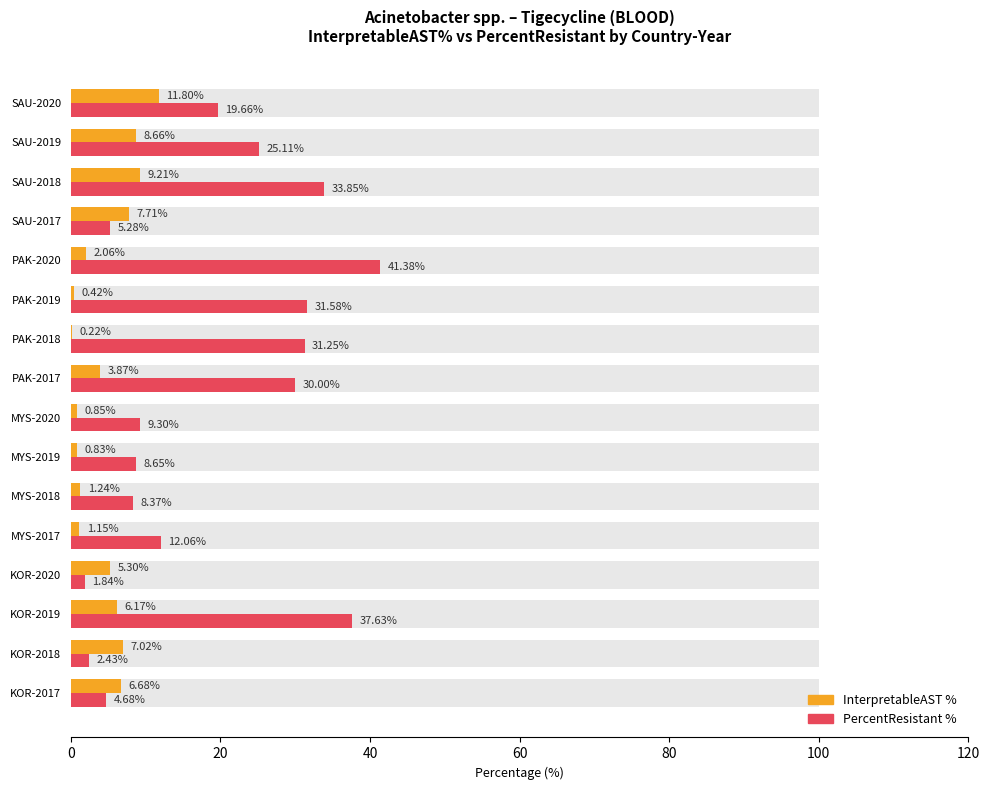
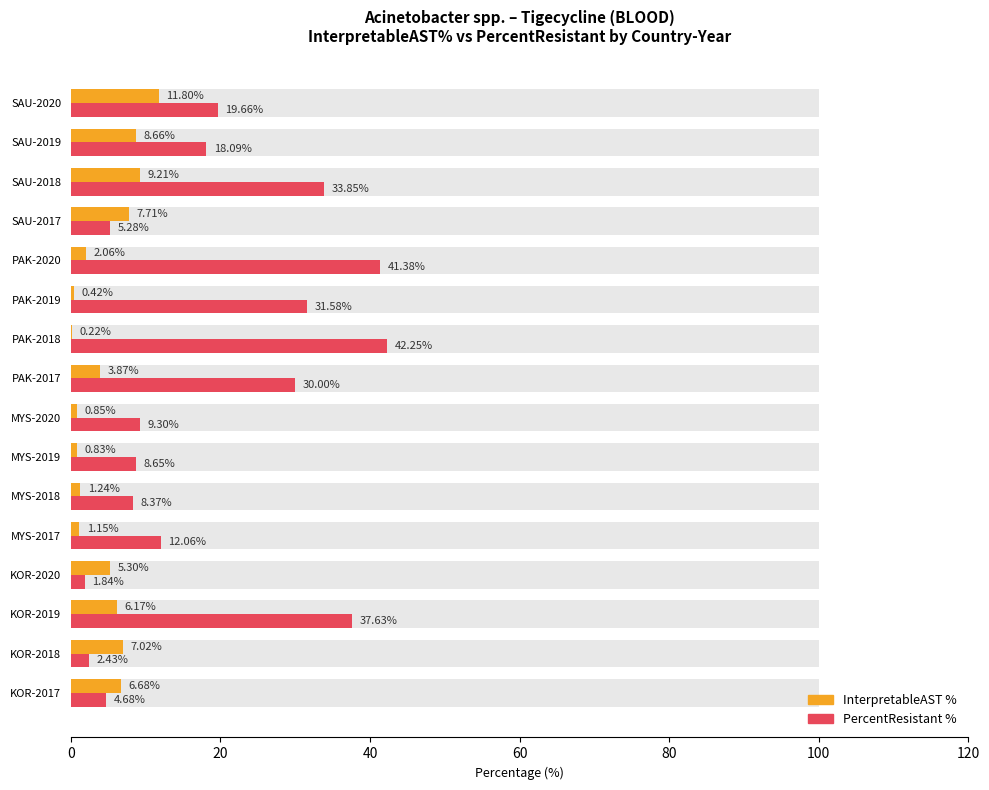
  {
    "InterpretableAST %": {
      "PAK-2018": "0.22%"
    },
    "PercentResistant %": {
-     "SAU-2019": "25.11%",
-     "PAK-2018": "31.25%"
+     "SAU-2019": "18.09%",
+     "PAK-2018": "42.25%"
    }
  }
